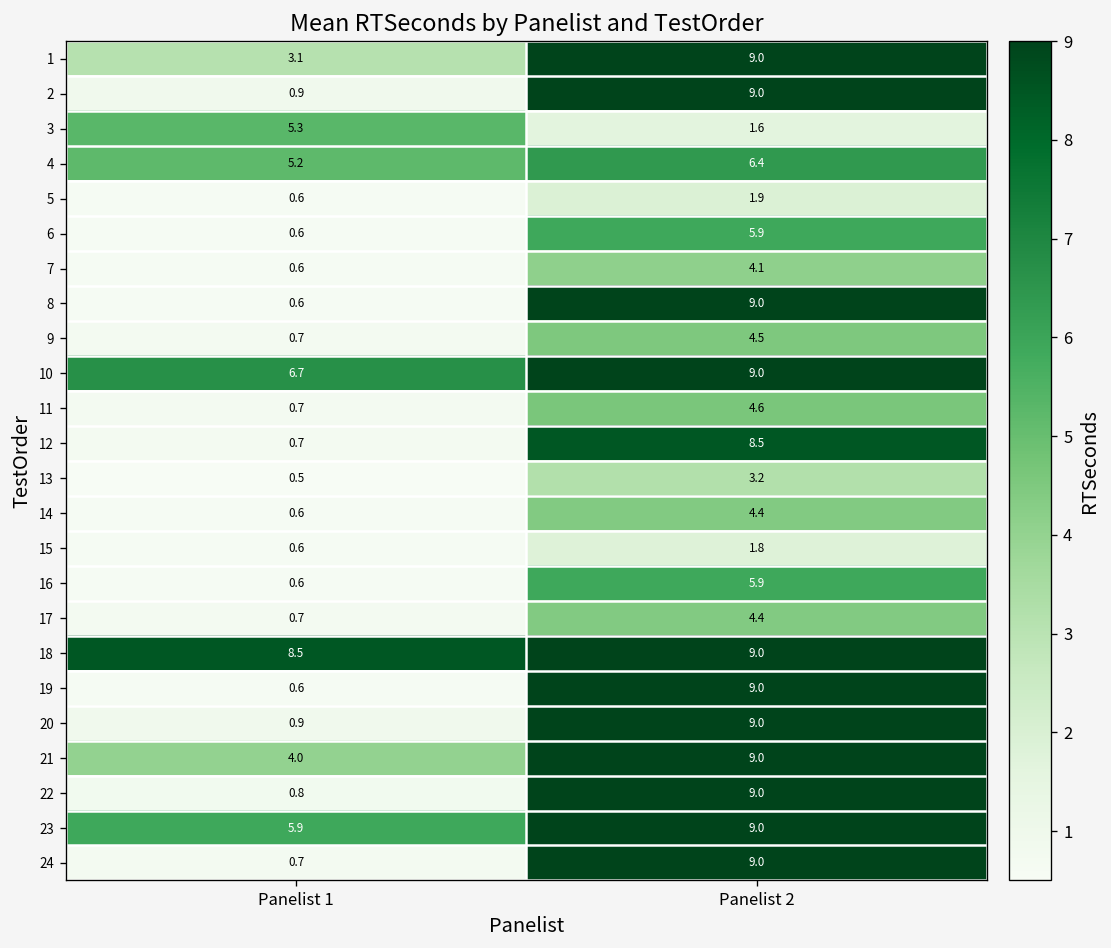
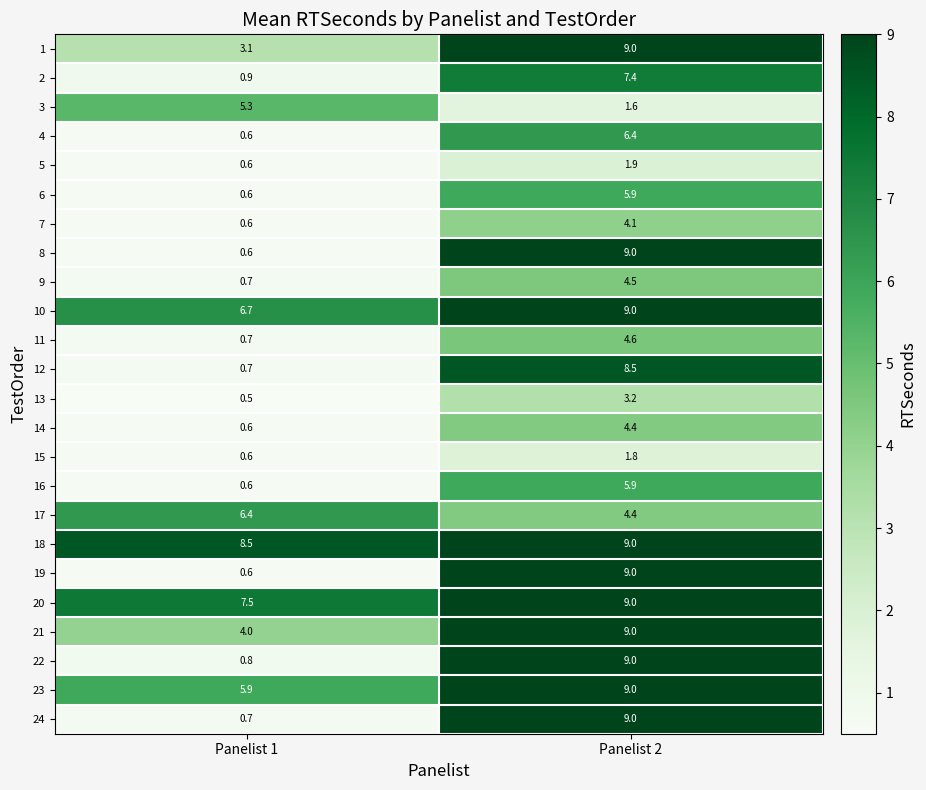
  {
    "1": {
      "Panelist 1": 3.1,
      "Panelist 2": 9.0
    },
    "2": {
      "Panelist 1": 0.9,
-     "Panelist 2": 9.0
+     "Panelist 2": 7.4
    },
    "3": {
      "Panelist 1": 5.3,
      "Panelist 2": 1.6
    },
    "4": {
-     "Panelist 1": 5.2,
+     "Panelist 1": 0.6,
      "Panelist 2": 6.4
    },
    "5": {
      "Panelist 1": 0.6,
      "Panelist 2": 1.9
    },
    "6": {
      "Panelist 1": 0.6,
      "Panelist 2": 5.9
    },
    "7": {
      "Panelist 1": 0.6,
      "Panelist 2": 4.1
    },
    "8": {
      "Panelist 1": 0.6,
      "Panelist 2": 9.0
    },
    "9": {
      "Panelist 1": 0.7,
      "Panelist 2": 4.5
    },
    "10": {
      "Panelist 1": 6.7,
      "Panelist 2": 9.0
    },
    "11": {
      "Panelist 1": 0.7,
      "Panelist 2": 4.6
    },
    "12": {
      "Panelist 1": 0.7,
      "Panelist 2": 8.5
    },
    "13": {
      "Panelist 1": 0.5,
      "Panelist 2": 3.2
    },
    "14": {
      "Panelist 1": 0.6,
      "Panelist 2": 4.4
    },
    "15": {
      "Panelist 1": 0.6,
      "Panelist 2": 1.8
    },
    "16": {
      "Panelist 1": 0.6,
      "Panelist 2": 5.9
    },
    "17": {
-     "Panelist 1": 0.7,
+     "Panelist 1": 6.4,
      "Panelist 2": 4.4
    },
    "18": {
      "Panelist 1": 8.5,
      "Panelist 2": 9.0
    },
    "19": {
      "Panelist 1": 0.6,
      "Panelist 2": 9.0
    },
    "20": {
-     "Panelist 1": 0.9,
+     "Panelist 1": 7.5,
      "Panelist 2": 9.0
    },
    "21": {
      "Panelist 1": 4.0,
      "Panelist 2": 9.0
    },
    "22": {
      "Panelist 1": 0.8,
      "Panelist 2": 9.0
    },
    "23": {
      "Panelist 1": 5.9,
      "Panelist 2": 9.0
    },
    "24": {
      "Panelist 1": 0.7,
      "Panelist 2": 9.0
    }
  }
